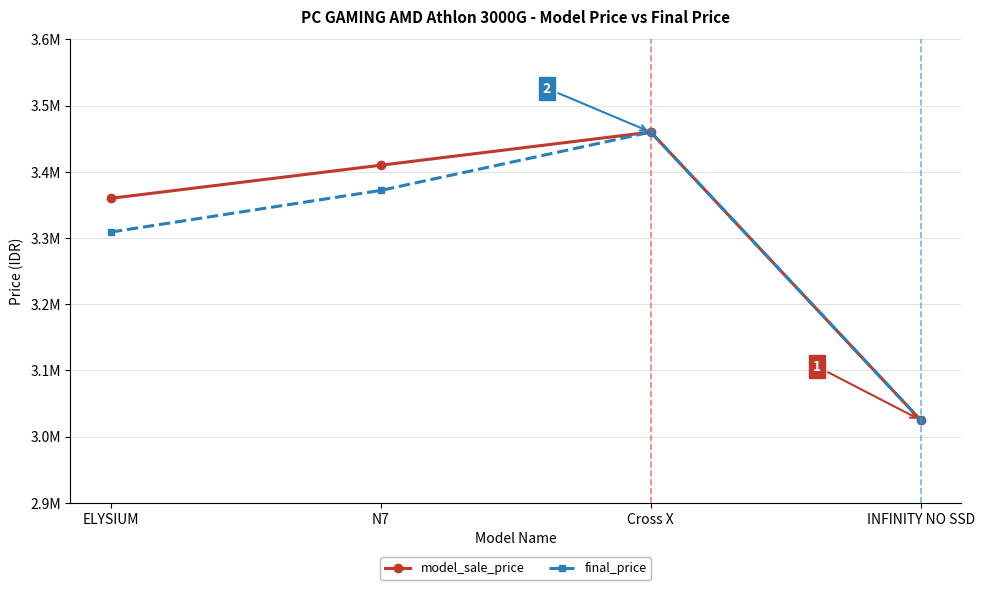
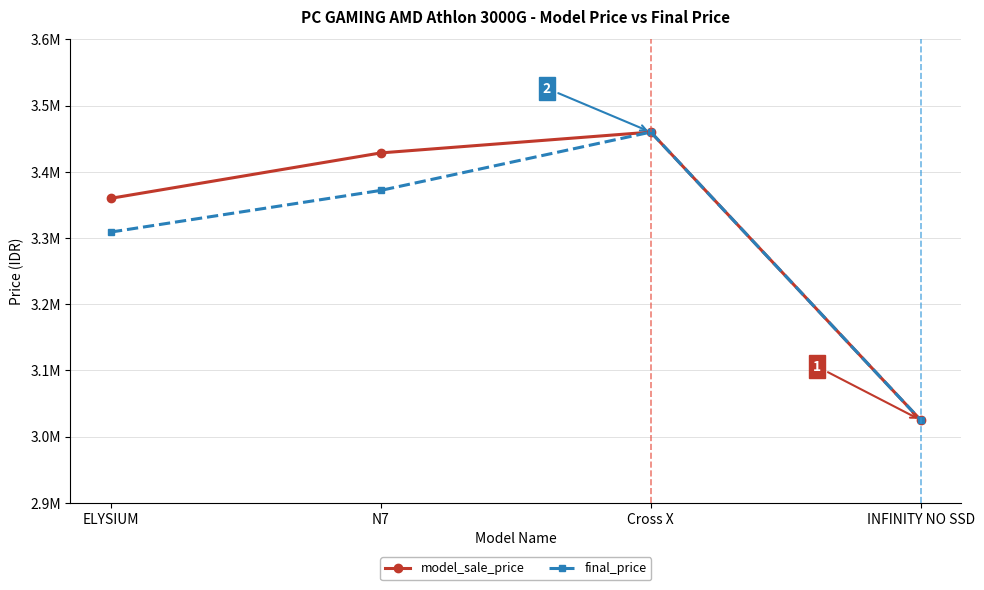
  {
    "model_sale_price": {
      "ELYSIUM": 3360000,
-     "N7": 3410000
+     "N7": 3430000
    },
    "final_price": {
      "ELYSIUM": 3310000,
      "N7": 3370000
    }
  }
